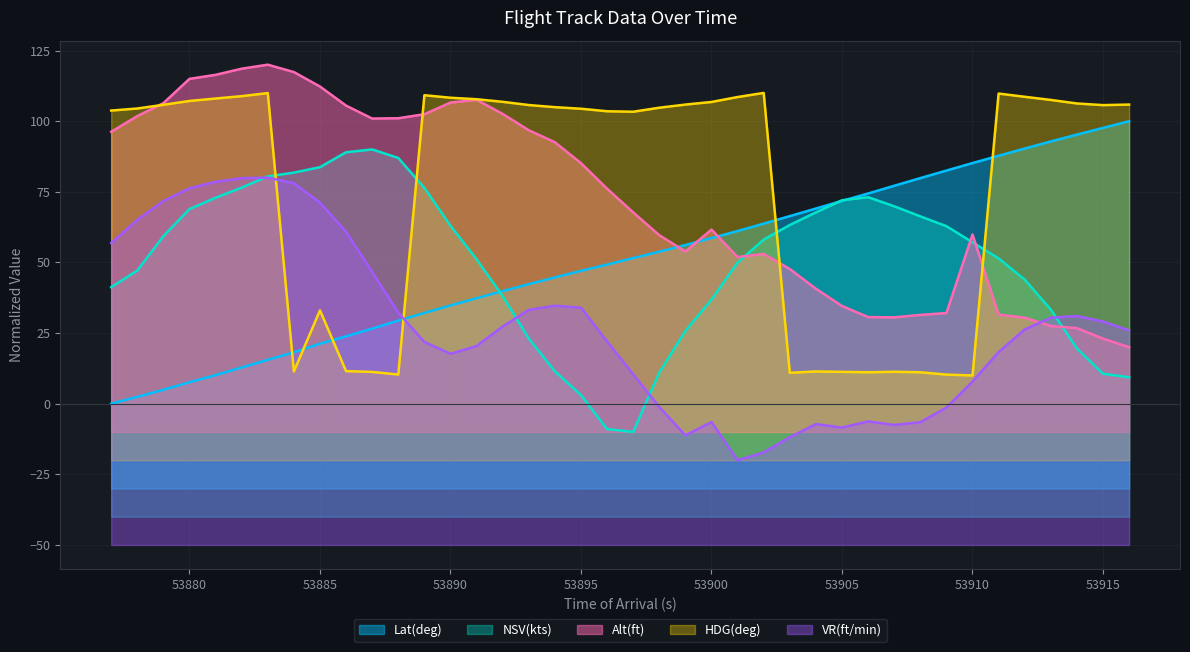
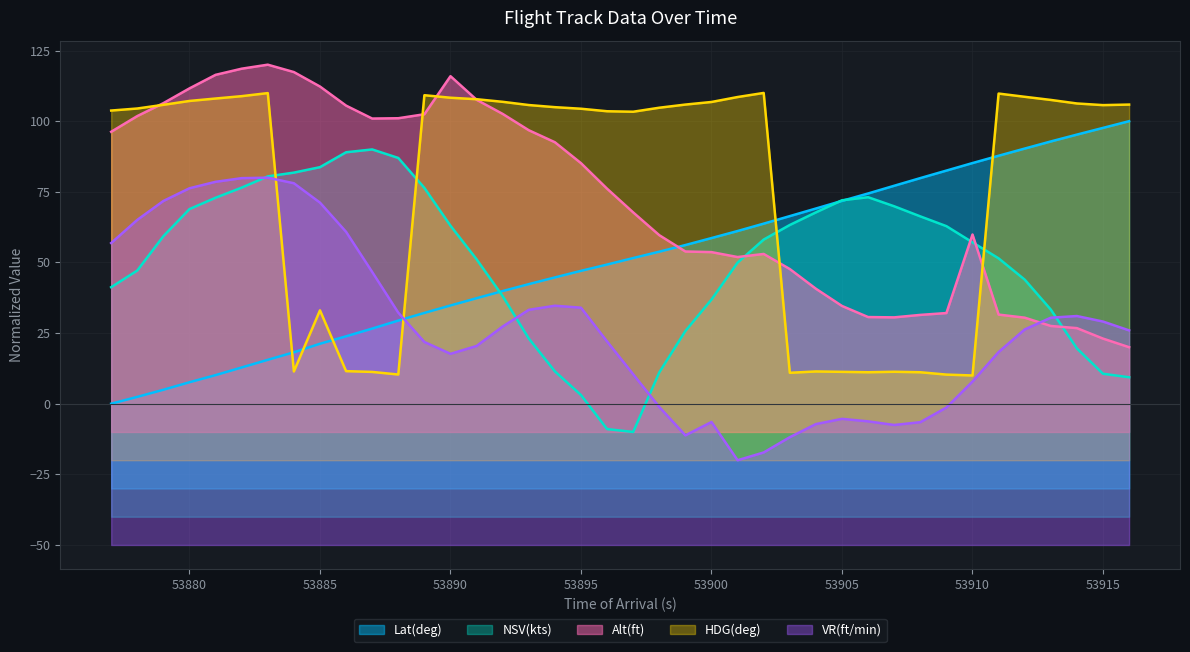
  {
    "Alt(ft)": {
-     "53880": 115,
+     "53880": 112,
      "53885": 112,
-     "53890": 107,
+     "53890": 116,
      "53895": 85,
-     "53900": 62,
+     "53900": 54,
      "53905": 35,
      "53910": 60,
      "53915": 23
    },
    "HDG(deg)": {
      "53880": 107,
      "53885": 33,
      "53890": 108,
      "53895": 104,
      "53900": 107,
      "53905": 11,
      "53910": 10,
      "53915": 106
    },
    "VR(ft/min)": {
      "53880": 76,
      "53885": 71,
      "53890": 18,
      "53895": 34,
      "53900": -6,
-     "53905": -8,
+     "53905": -5,
      "53910": 8,
      "53915": 29
    }
  }
